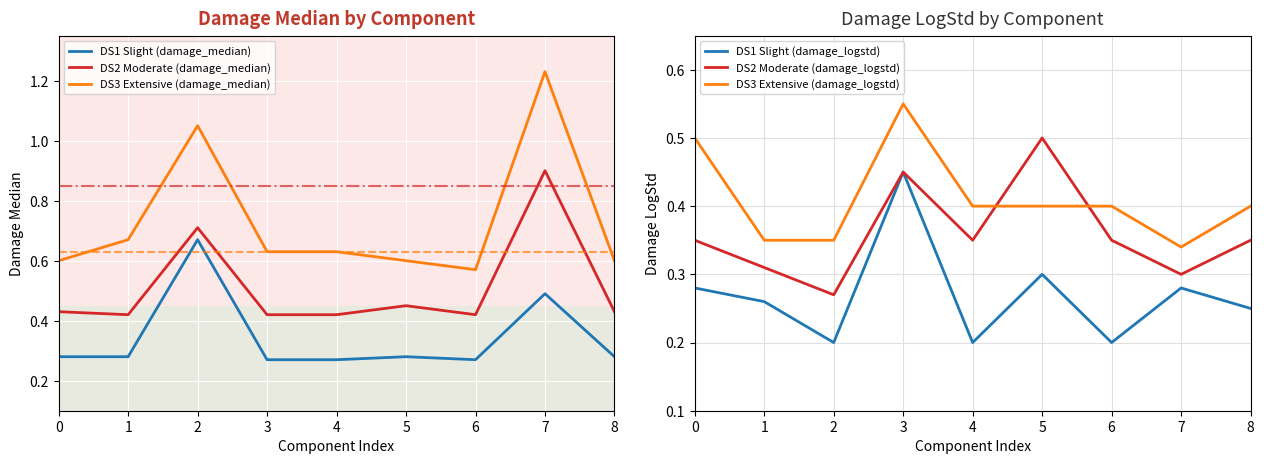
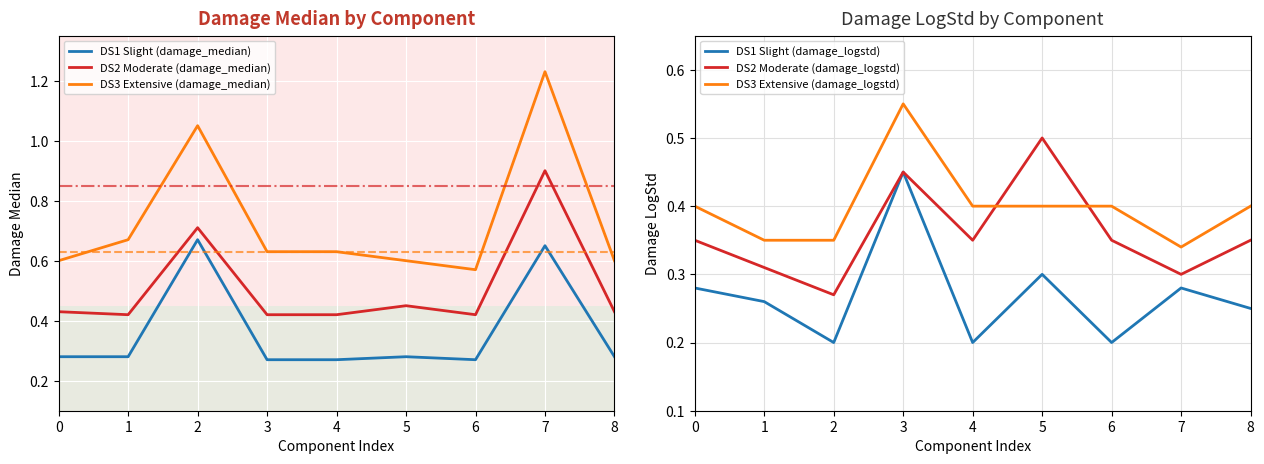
  {
    "Damage Median by Component": {
      "DS1 Slight (damage_median)": {
        "0": 0.28,
        "1": 0.28,
        "2": 0.67,
        "3": 0.27,
        "4": 0.27,
        "5": 0.28,
        "6": 0.27,
-       "7": 0.49,
+       "7": 0.65,
        "8": 0.28
      },
      "DS2 Moderate (damage_median)": {
        "0": 0.43,
        "1": 0.42,
        "2": 0.71,
        "3": 0.42,
        "4": 0.42,
        "5": 0.45,
        "6": 0.42,
        "7": 0.90,
        "8": 0.43
      },
      "DS3 Extensive (damage_median)": {
        "0": 0.60,
        "1": 0.67,
        "2": 1.05,
        "3": 0.63,
        "4": 0.63,
        "5": 0.60,
        "6": 0.57,
        "7": 1.23,
        "8": 0.60
      }
    },
    "Damage LogStd by Component": {
      "DS1 Slight (damage_logstd)": {
        "0": 0.28,
        "1": 0.26,
        "2": 0.2,
        "4": 0.2,
        "5": 0.3,
        "6": 0.2,
        "7": 0.28,
        "8": 0.25
      },
      "DS2 Moderate (damage_logstd)": {
        "0": 0.35,
        "1": 0.31,
        "2": 0.27,
        "4": 0.35,
        "5": 0.5,
        "6": 0.35,
        "7": 0.3,
        "8": 0.35
      },
      "DS3 Extensive (damage_logstd)": {
-       "0": 0.5,
+       "0": 0.4,
        "1": 0.35,
        "2": 0.35,
        "3": 0.55,
        "4": 0.4,
        "5": 0.4,
        "6": 0.4,
        "7": 0.34,
        "8": 0.4
      }
    }
  }
